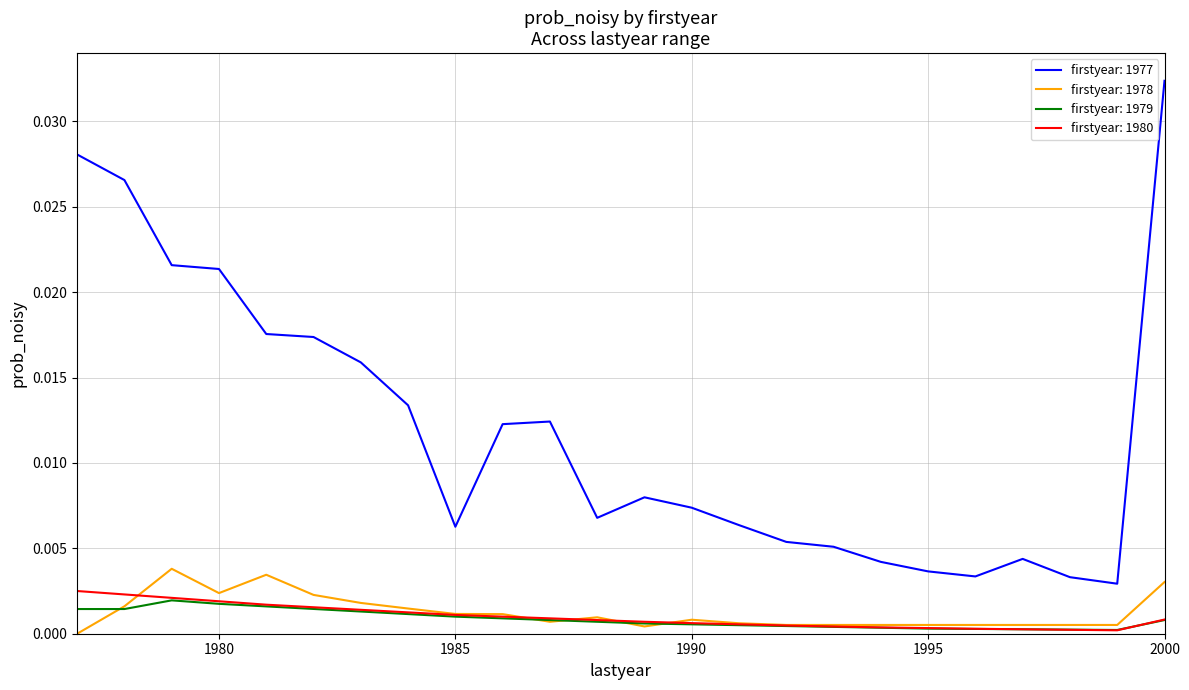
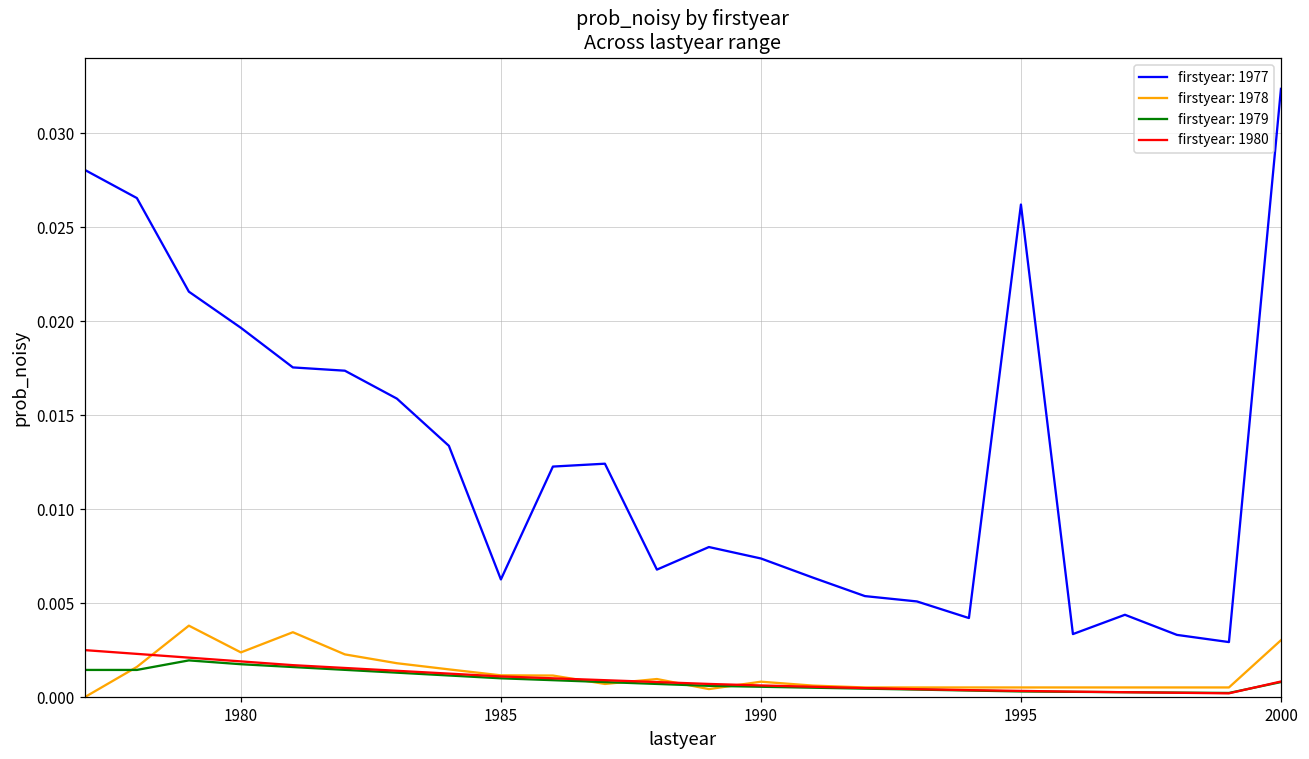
  {
    "firstyear: 1977": {
-     "1980": 0.0214,
+     "1980": 0.0197,
      "1985": 0.0063,
      "1990": 0.0074,
-     "1995": 0.0036,
+     "1995": 0.0262,
      "2000": 0.0324
    },
    "firstyear: 1978": {
      "1980": 0.0024,
      "1990": 0.0008,
      "1995": 0.0005,
      "2000": 0.0030
    }
  }
